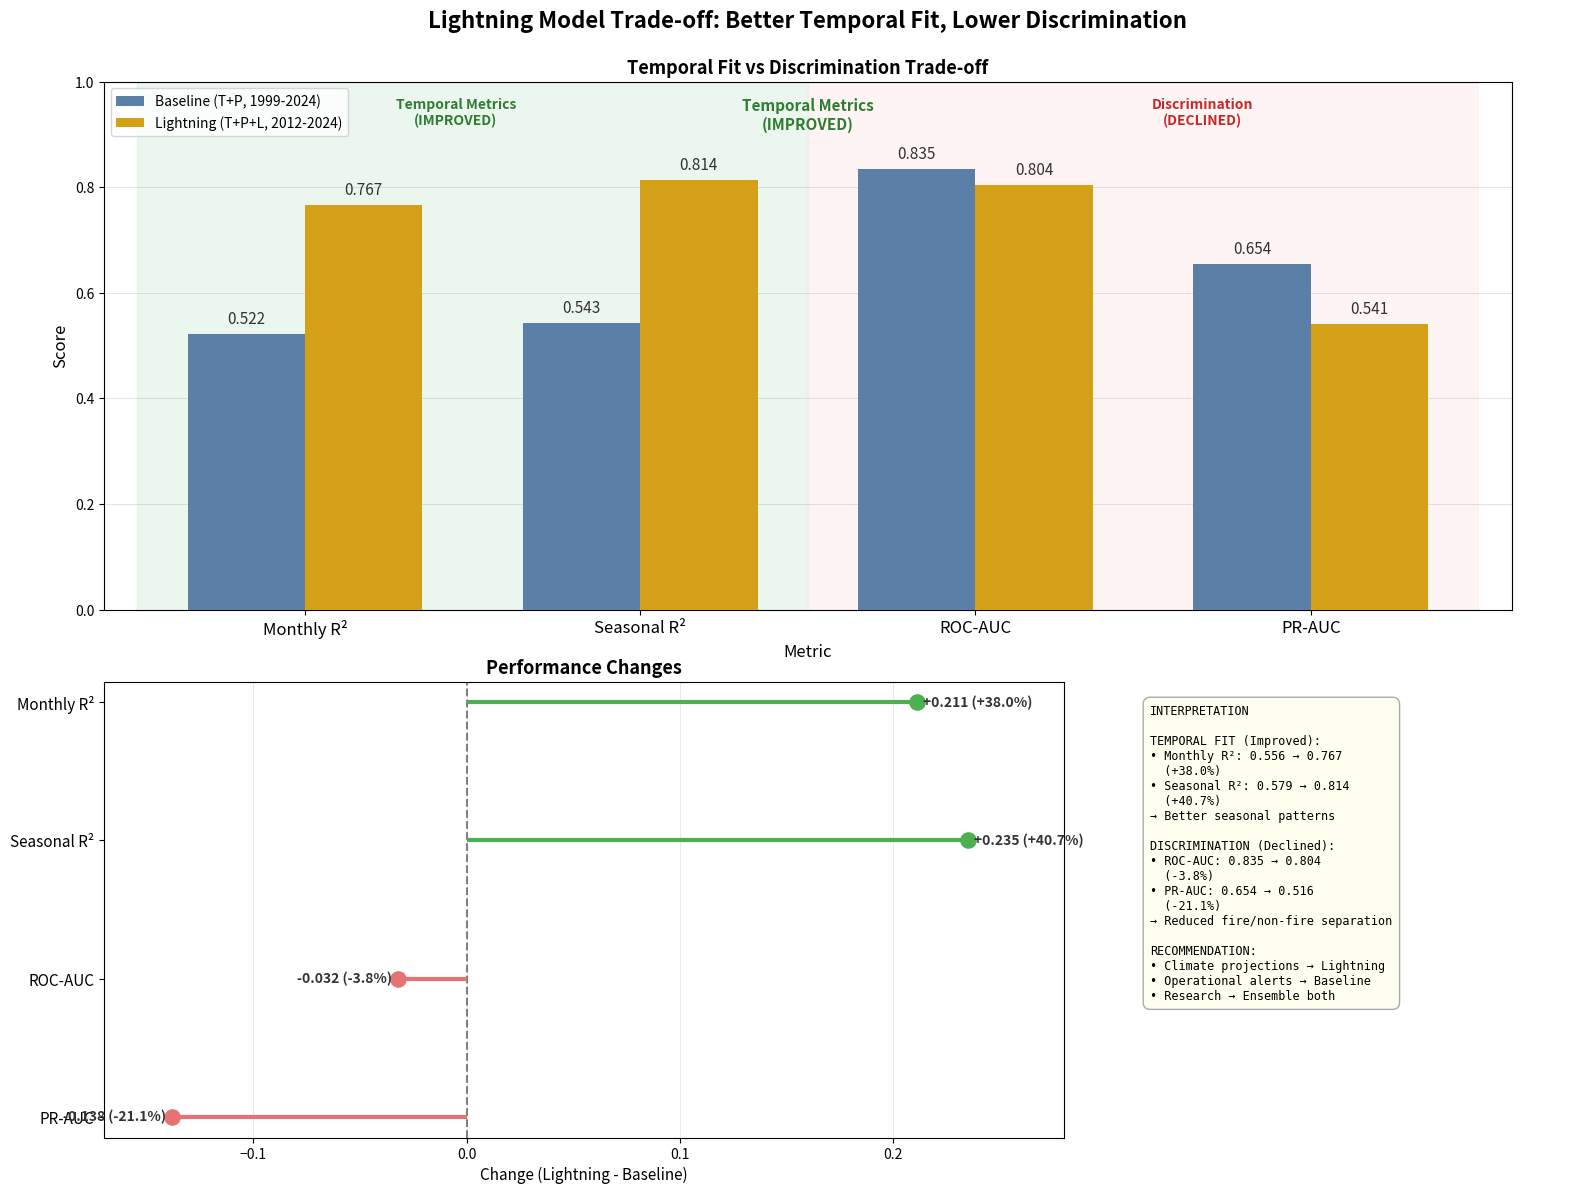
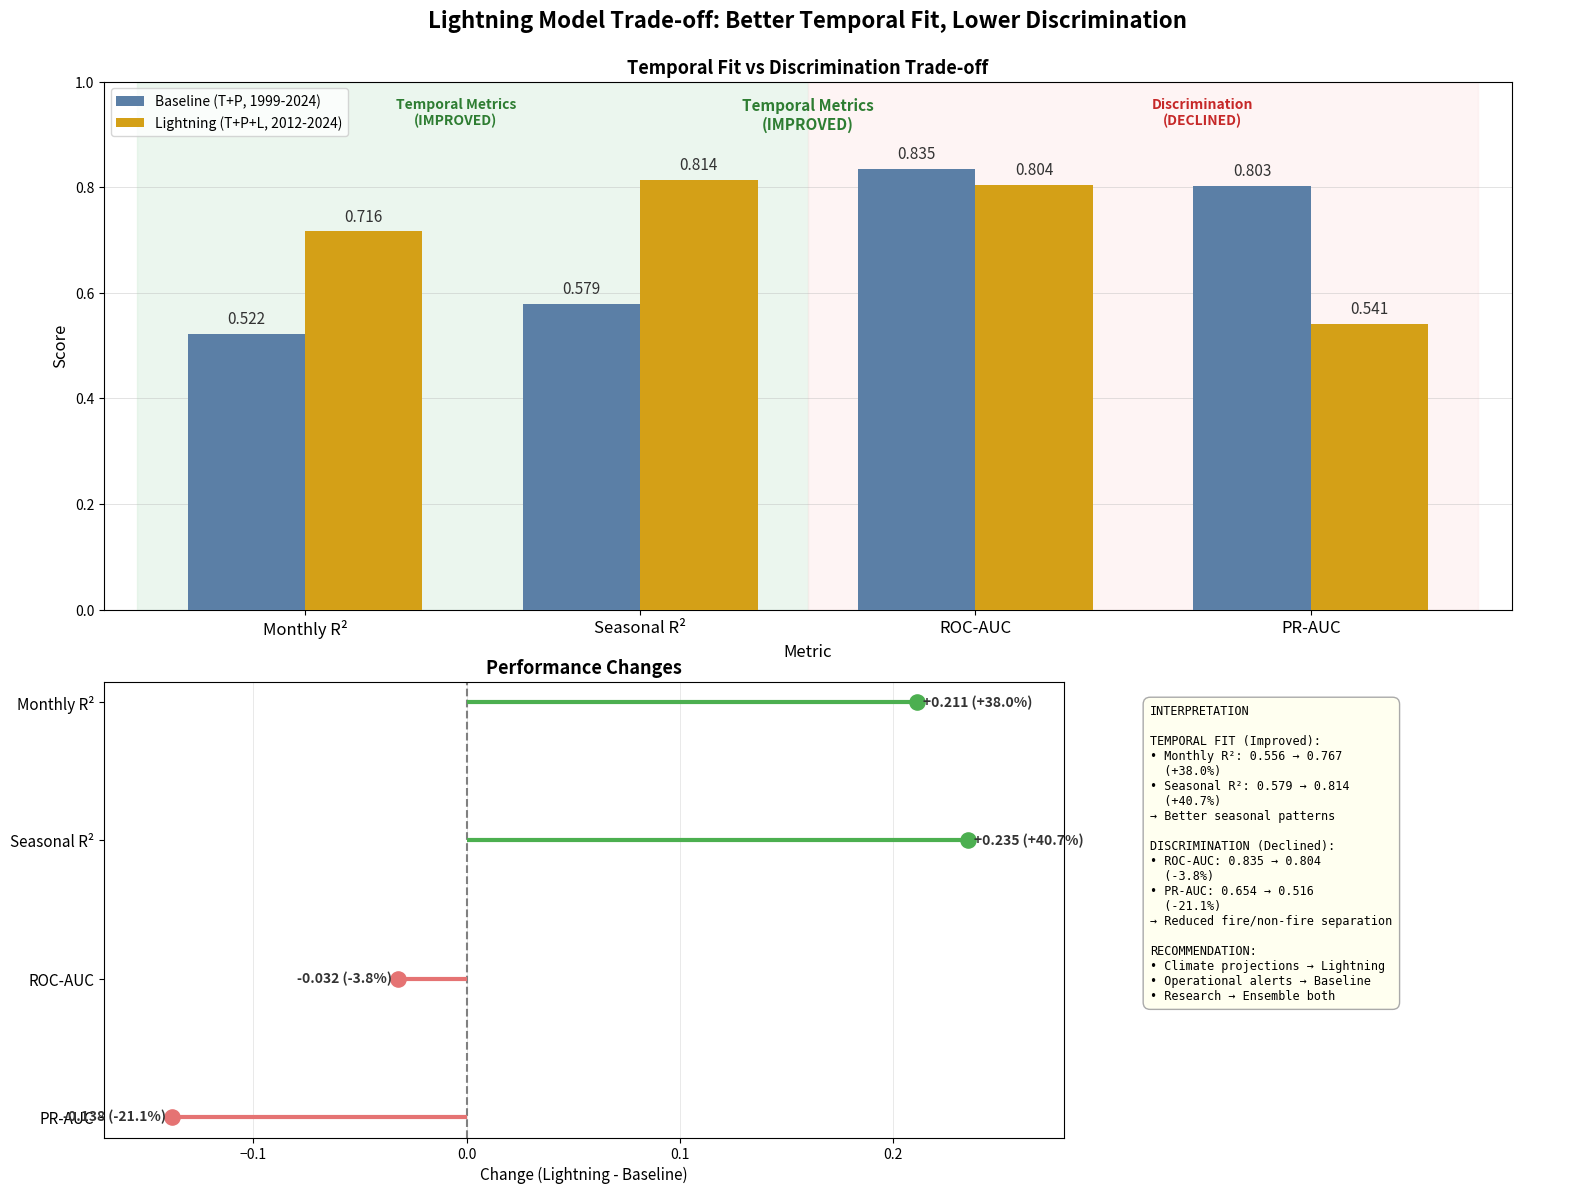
  {
    "Temporal Fit vs Discrimination Trade-off": {
      "Baseline (T+P, 1999-2024)": {
        "Monthly R²": 0.522,
-       "Seasonal R²": 0.543,
+       "Seasonal R²": 0.579,
        "ROC-AUC": 0.835,
-       "PR-AUC": 0.654
+       "PR-AUC": 0.803
      },
      "Lightning (T+P+L, 2012-2024)": {
-       "Monthly R²": 0.767,
+       "Monthly R²": 0.716,
        "Seasonal R²": 0.814,
        "ROC-AUC": 0.804,
        "PR-AUC": 0.541
      }
    }
  }
